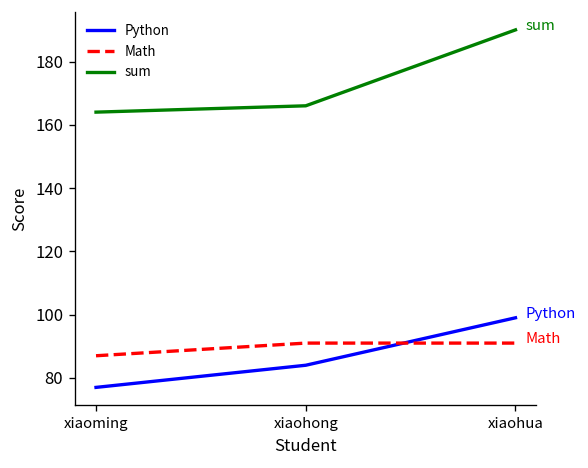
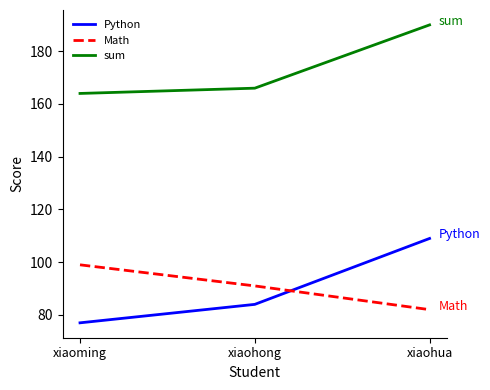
  {
    "Python": {
      "xiaoming": 77,
      "xiaohong": 84,
-     "xiaohua": 99
+     "xiaohua": 109
    },
    "Math": {
-     "xiaoming": 87,
+     "xiaoming": 99,
      "xiaohong": 91,
-     "xiaohua": 91
+     "xiaohua": 82
    },
    "sum": {
      "xiaoming": 164,
      "xiaohong": 166,
      "xiaohua": 190
    }
  }
